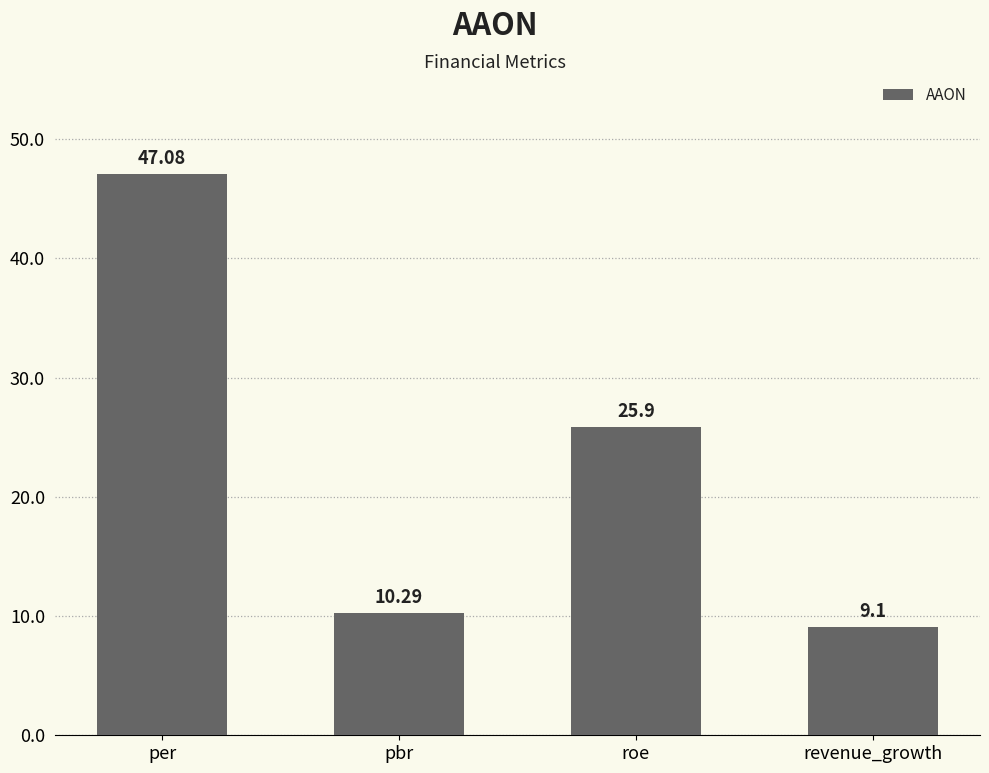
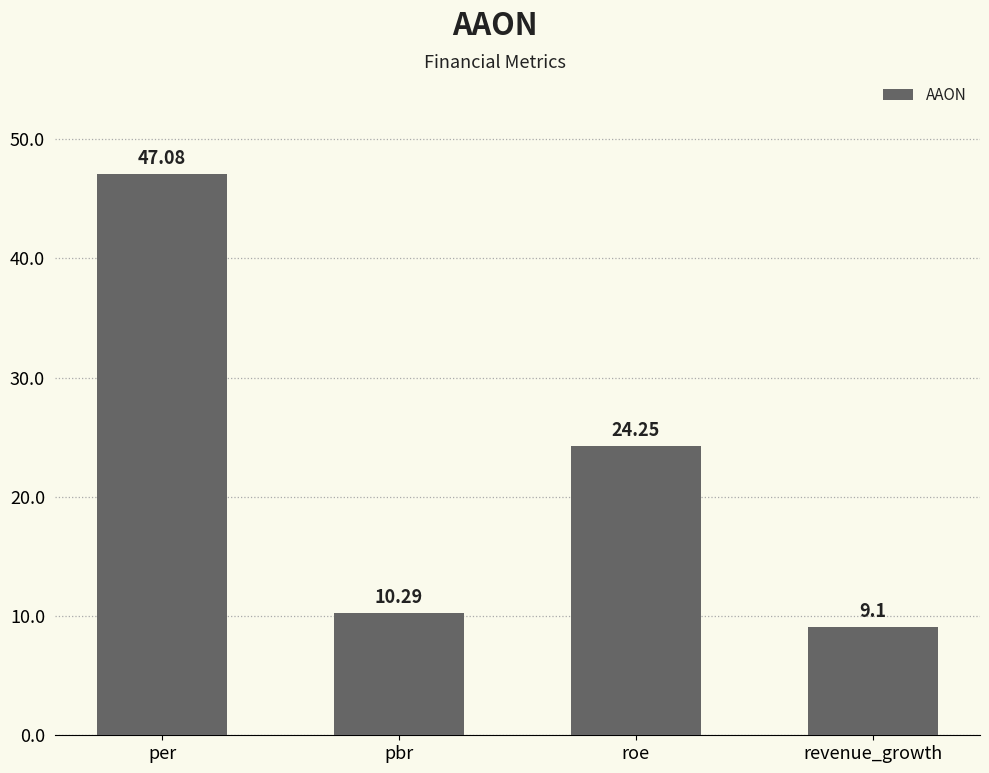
  {
    "per": 47.08,
    "pbr": 10.29,
-   "roe": 25.9,
+   "roe": 24.25,
    "revenue_growth": 9.1
  }
